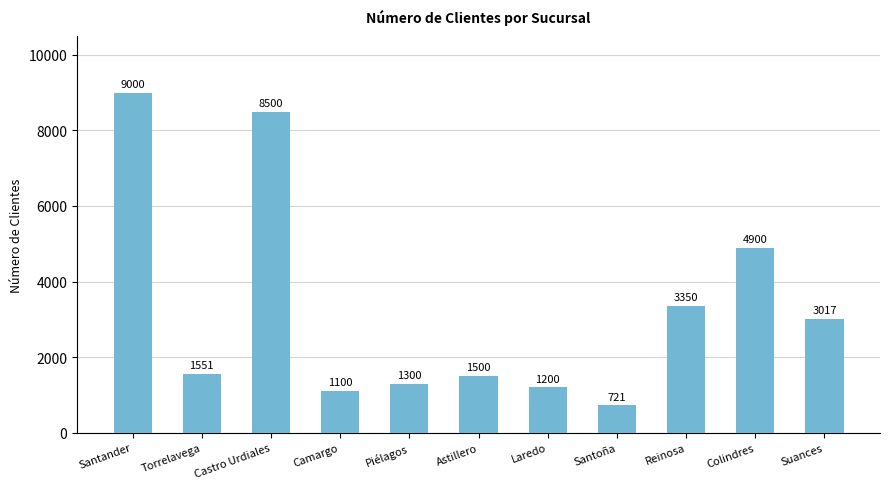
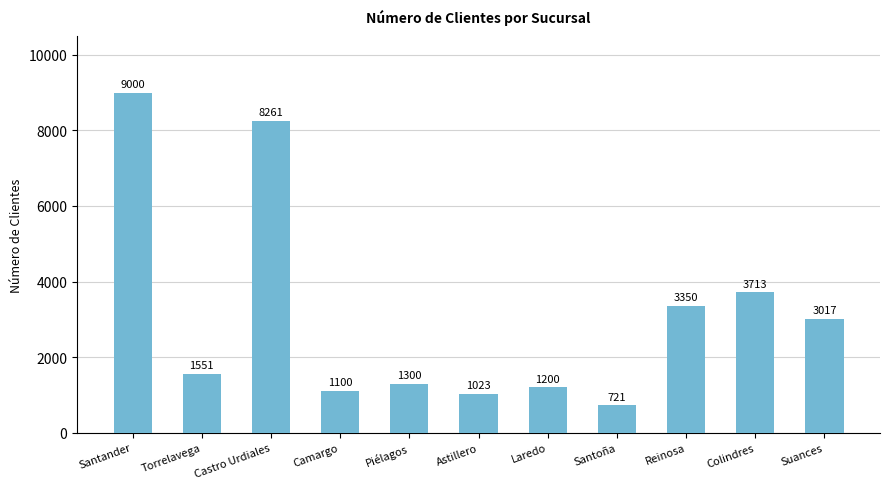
  {
    "Santander": 9000,
    "Torrelavega": 1551,
-   "Castro Urdiales": 8500,
+   "Castro Urdiales": 8261,
    "Camargo": 1100,
    "Piélagos": 1300,
-   "Astillero": 1500,
+   "Astillero": 1023,
    "Laredo": 1200,
    "Santoña": 721,
    "Reinosa": 3350,
-   "Colindres": 4900,
+   "Colindres": 3713,
    "Suances": 3017
  }
